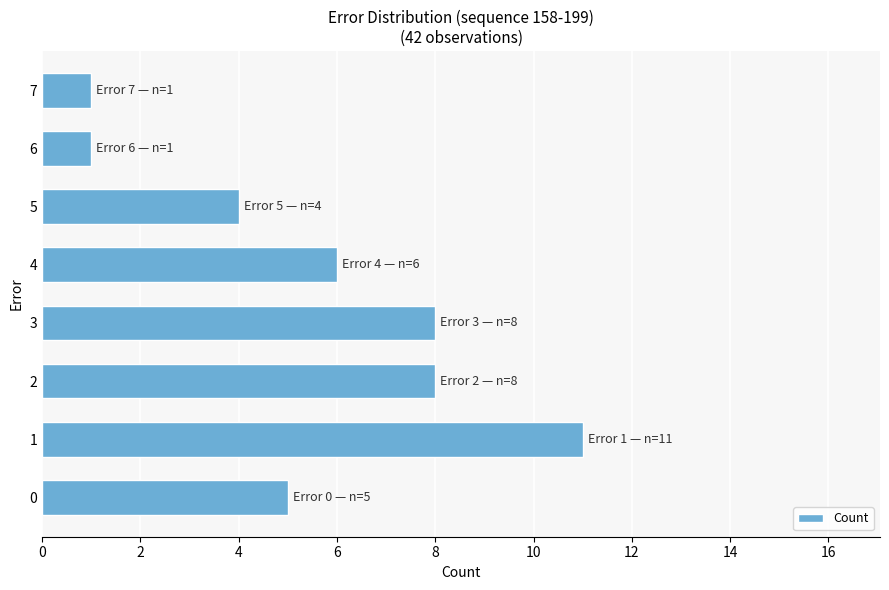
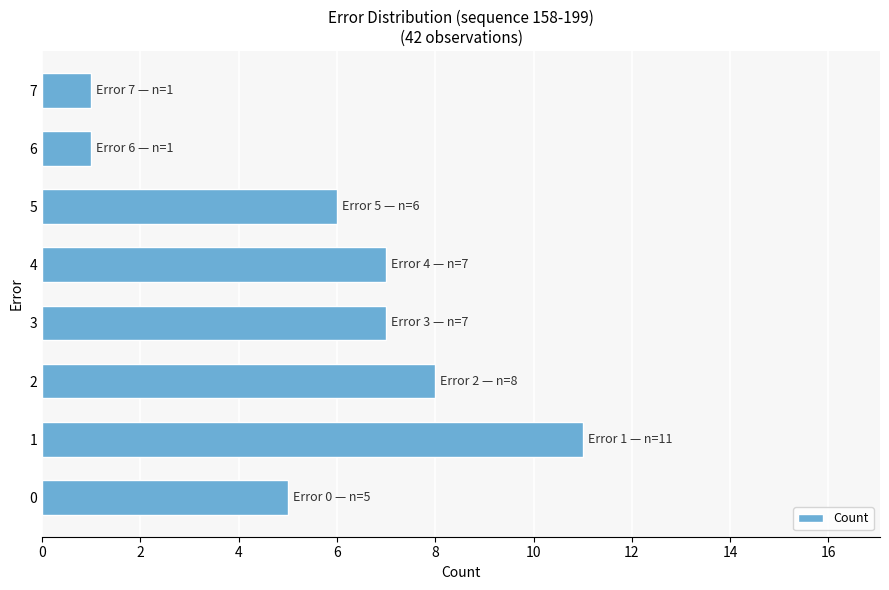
  {
    "7": 1,
    "6": 1,
-   "5": 4,
-   "4": 6,
-   "3": 8,
+   "5": 6,
+   "4": 7,
+   "3": 7,
    "2": 8,
    "1": 11,
    "0": 5
  }
